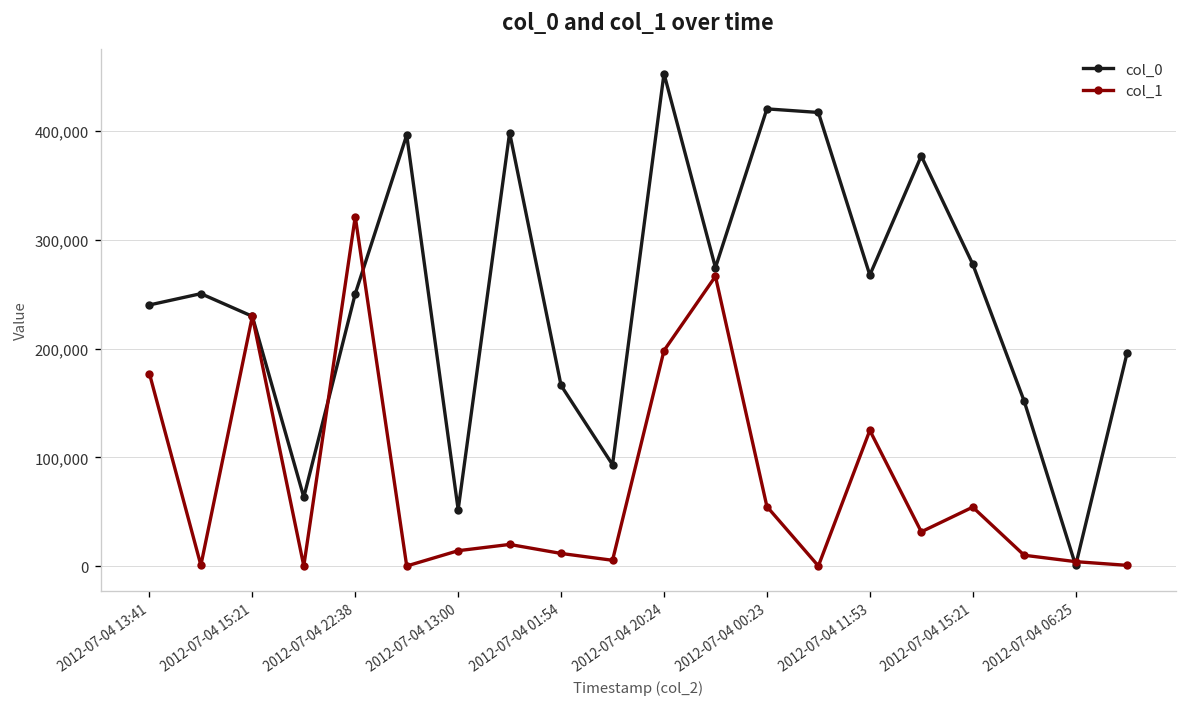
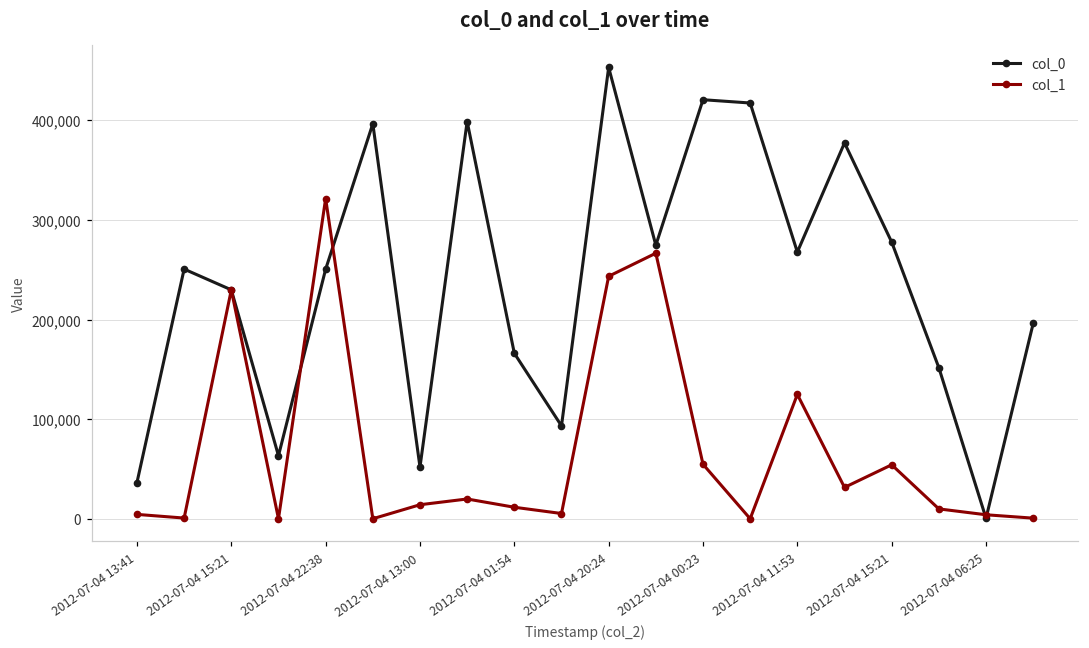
  {
    "col_0": {
-     "2012-07-04 13:41": "240,000",
+     "2012-07-04 13:41": "40,000",
      "2012-07-04 22:38": "250,000",
      "2012-07-04 13:00": "50,000",
      "2012-07-04 01:54": "170,000",
      "2012-07-04 20:24": "450,000",
      "2012-07-04 00:23": "420,000",
      "2012-07-04 11:53": "270,000",
      "2012-07-04 06:25": "0"
    },
    "col_1": {
-     "2012-07-04 13:41": "180,000",
+     "2012-07-04 13:41": "0",
      "2012-07-04 22:38": "320,000",
      "2012-07-04 13:00": "10,000",
      "2012-07-04 01:54": "10,000",
-     "2012-07-04 20:24": "200,000",
+     "2012-07-04 20:24": "240,000",
      "2012-07-04 00:23": "50,000",
      "2012-07-04 11:53": "120,000",
      "2012-07-04 06:25": "0"
    }
  }
